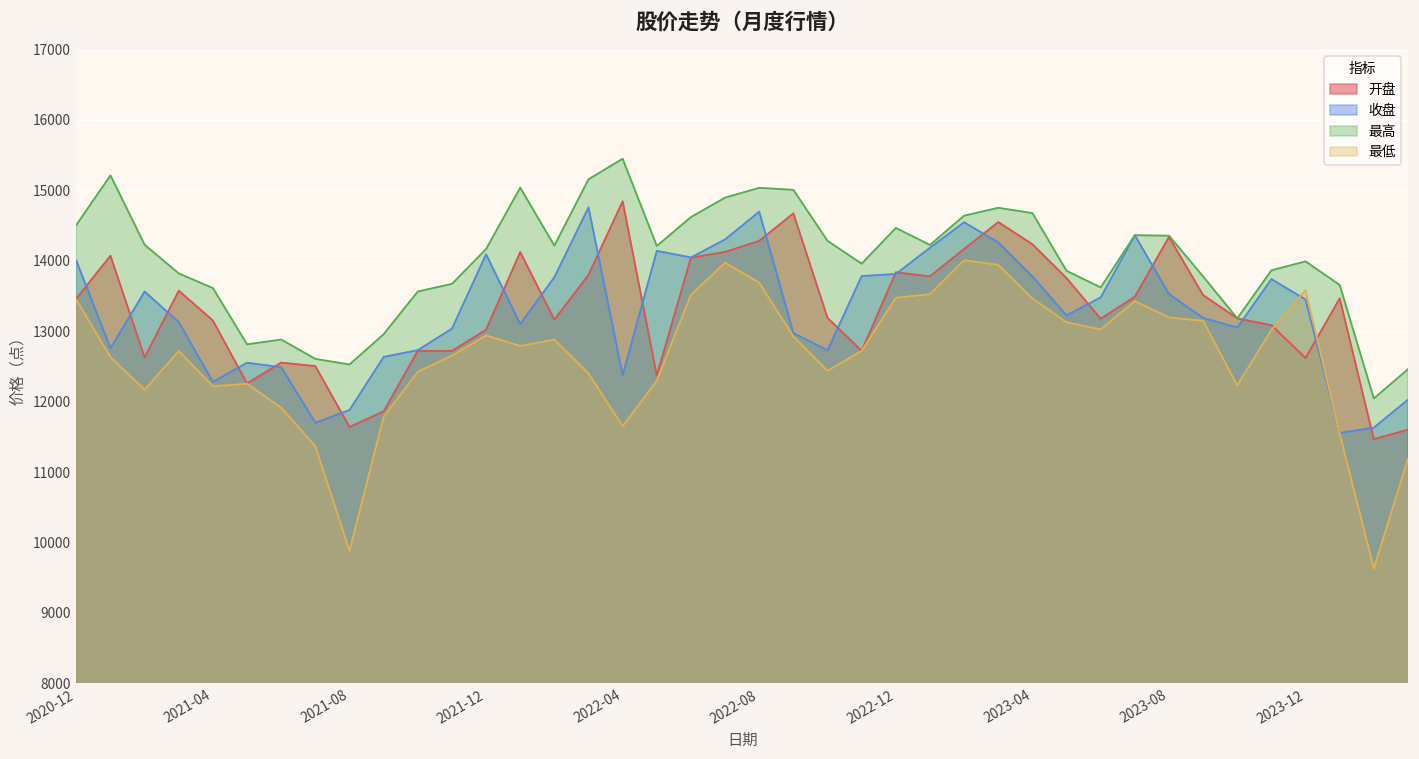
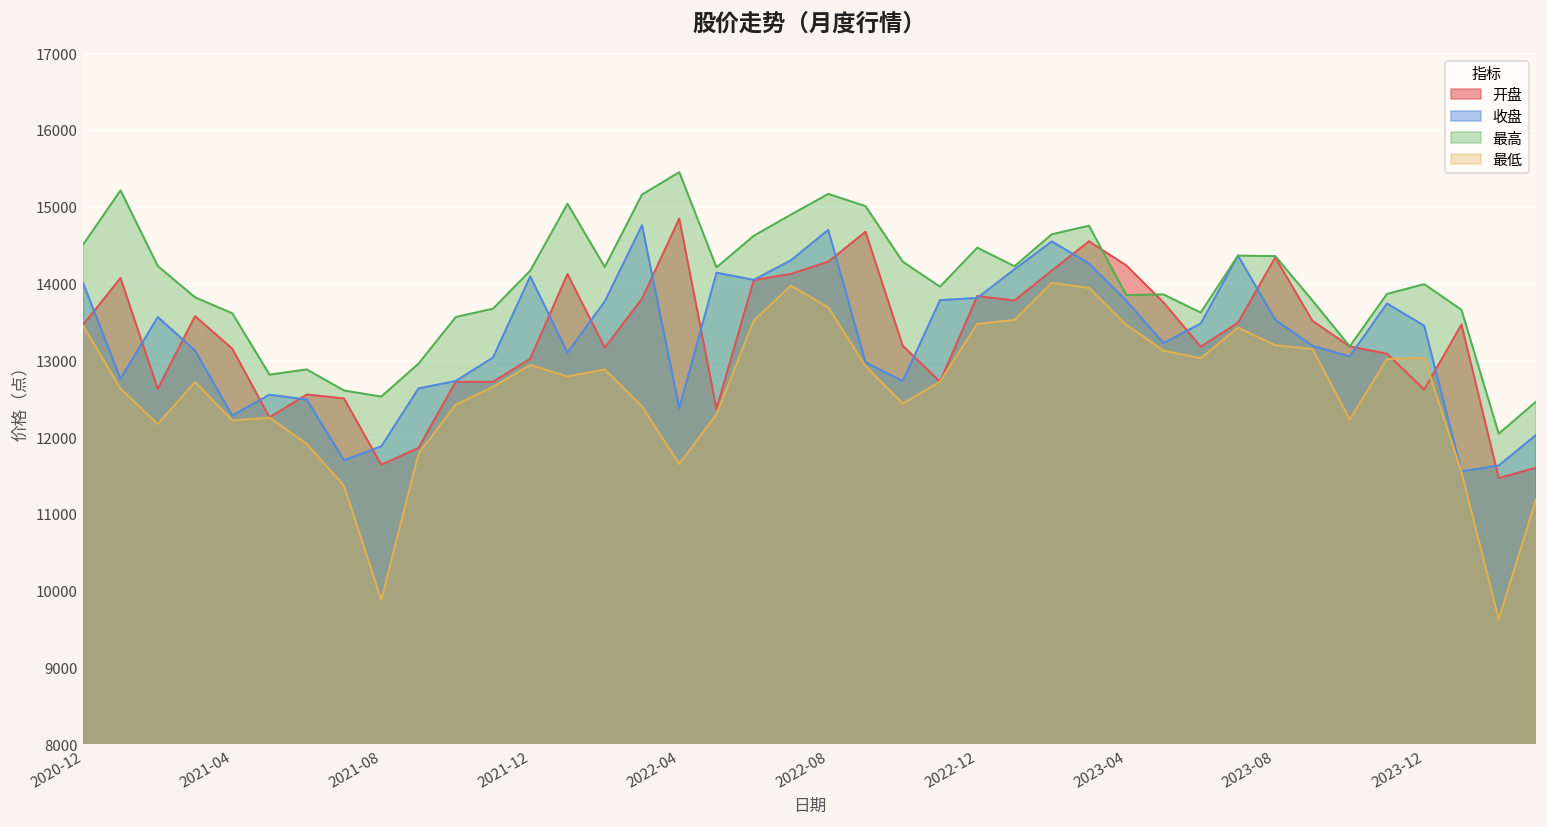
  {
    "开盘": {
      "2021-04": 13200,
      "2021-08": 11600,
      "2021-12": 13000,
      "2022-04": 14800,
      "2022-08": 14300,
      "2023-04": 14200,
      "2023-12": 12600
    },
    "收盘": {
      "2020-12": 14000,
      "2021-04": 12300,
      "2021-08": 11900,
      "2021-12": 14100,
      "2022-04": 12400,
      "2022-08": 14700,
      "2023-04": 13800,
      "2023-08": 13500,
      "2023-12": 13400
    },
    "最高": {
      "2020-12": 14500,
      "2021-04": 13600,
      "2021-08": 12500,
      "2021-12": 14200,
      "2022-04": 15400,
-     "2022-08": 15000,
+     "2022-08": 15200,
      "2022-12": 14500,
-     "2023-04": 14700,
+     "2023-04": 13800,
      "2023-12": 14000
    },
    "最低": {
      "2021-04": 12200,
      "2021-08": 9900,
      "2021-12": 12900,
      "2022-04": 11600,
      "2022-08": 13700,
      "2022-12": 13500,
      "2023-04": 13500,
      "2023-08": 13200,
-     "2023-12": 13600
+     "2023-12": 13000
    }
  }
